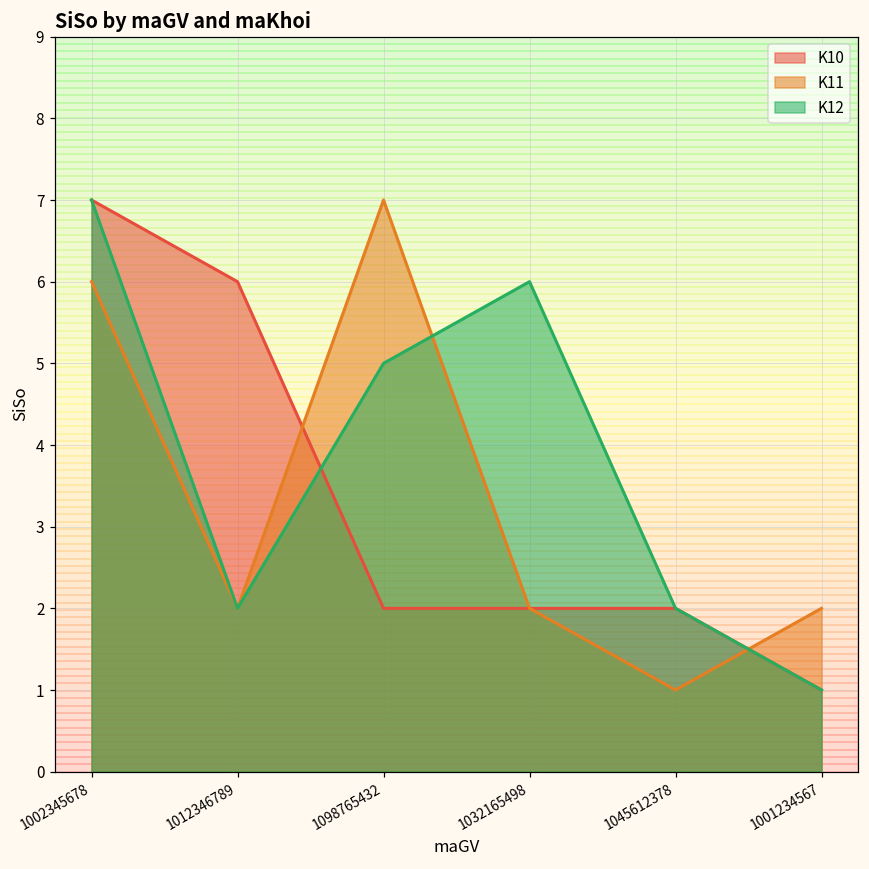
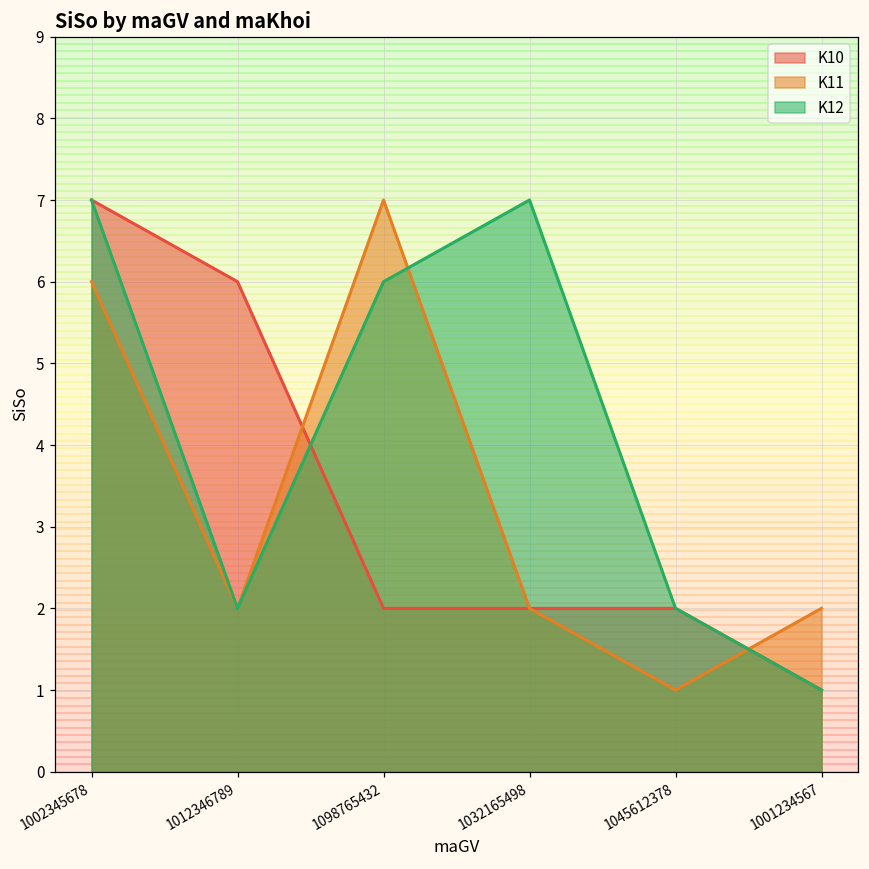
  {
    "K12": {
-     "1098765432": 5,
-     "1032165498": 6
+     "1098765432": 6,
+     "1032165498": 7
    }
  }
